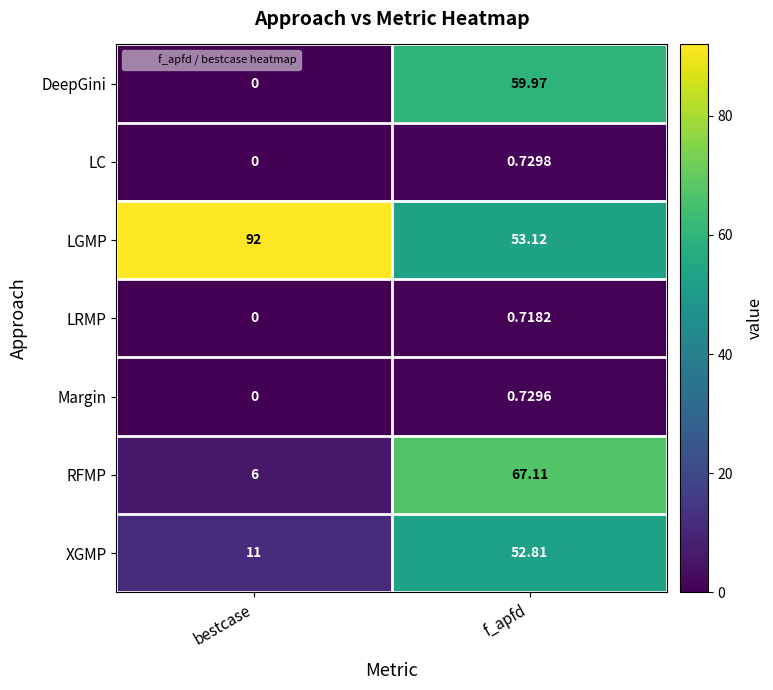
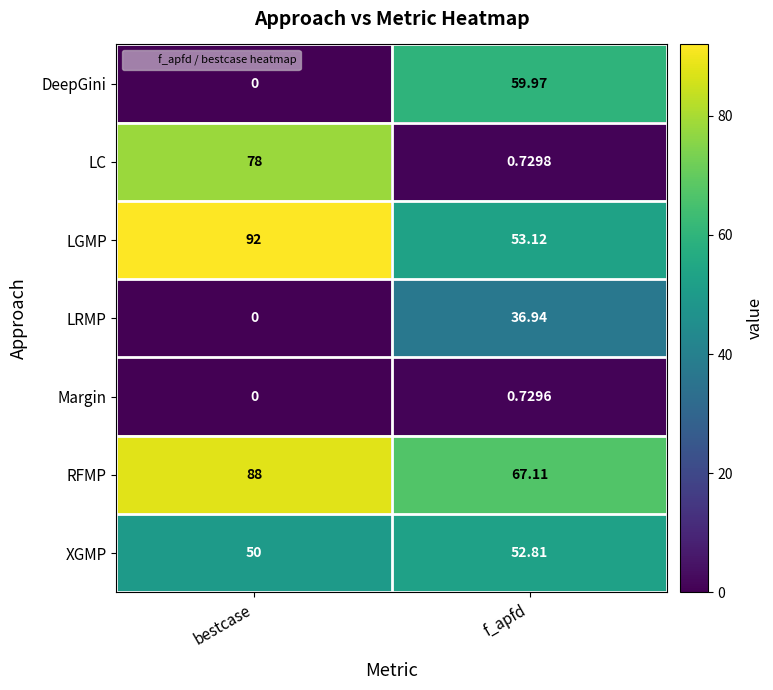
  {
    "DeepGini": {
      "bestcase": 0,
      "f_apfd": 59.97
    },
    "LC": {
-     "bestcase": 0,
+     "bestcase": 78,
      "f_apfd": 0.7298
    },
    "LGMP": {
      "bestcase": 92,
      "f_apfd": 53.12
    },
    "LRMP": {
      "bestcase": 0,
-     "f_apfd": 0.7182
+     "f_apfd": 36.94
    },
    "Margin": {
      "bestcase": 0,
      "f_apfd": 0.7296
    },
    "RFMP": {
-     "bestcase": 6,
+     "bestcase": 88,
      "f_apfd": 67.11
    },
    "XGMP": {
-     "bestcase": 11,
+     "bestcase": 50,
      "f_apfd": 52.81
    }
  }
